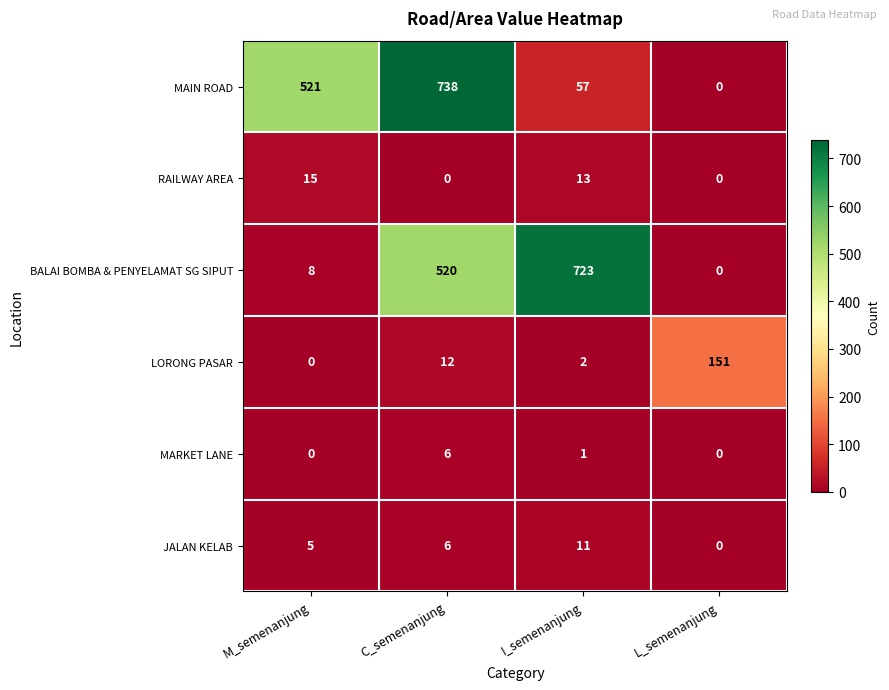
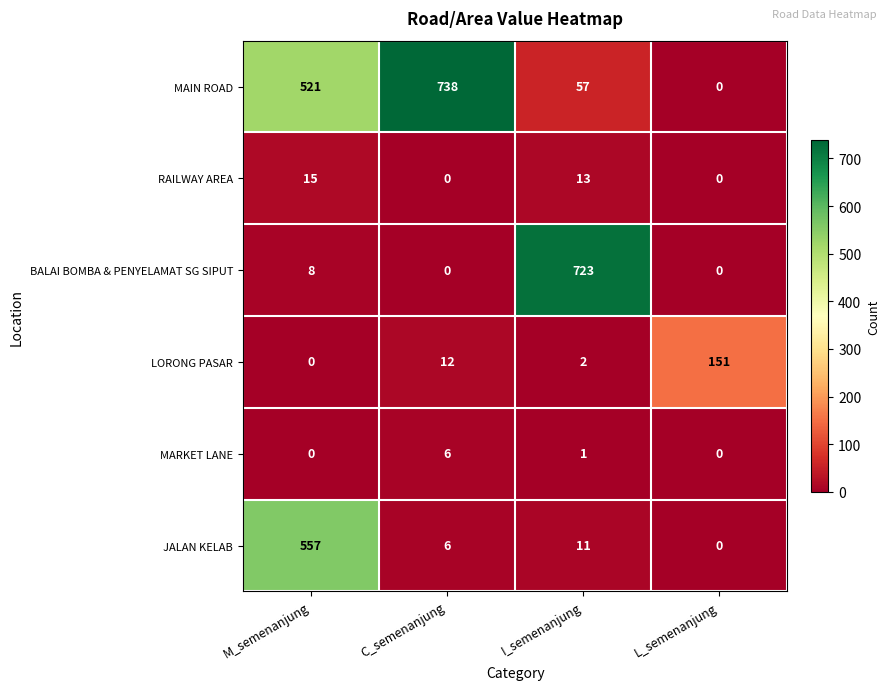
  {
    "MAIN ROAD": {
      "M_semenanjung": 521,
      "C_semenanjung": 738,
      "I_semenanjung": 57,
      "L_semenanjung": 0
    },
    "RAILWAY AREA": {
      "M_semenanjung": 15,
      "C_semenanjung": 0,
      "I_semenanjung": 13,
      "L_semenanjung": 0
    },
    "BALAI BOMBA & PENYELAMAT SG SIPUT": {
      "M_semenanjung": 8,
-     "C_semenanjung": 520,
+     "C_semenanjung": 0,
      "I_semenanjung": 723,
      "L_semenanjung": 0
    },
    "LORONG PASAR": {
      "M_semenanjung": 0,
      "C_semenanjung": 12,
      "I_semenanjung": 2,
      "L_semenanjung": 151
    },
    "MARKET LANE": {
      "M_semenanjung": 0,
      "C_semenanjung": 6,
      "I_semenanjung": 1,
      "L_semenanjung": 0
    },
    "JALAN KELAB": {
-     "M_semenanjung": 5,
+     "M_semenanjung": 557,
      "C_semenanjung": 6,
      "I_semenanjung": 11,
      "L_semenanjung": 0
    }
  }
